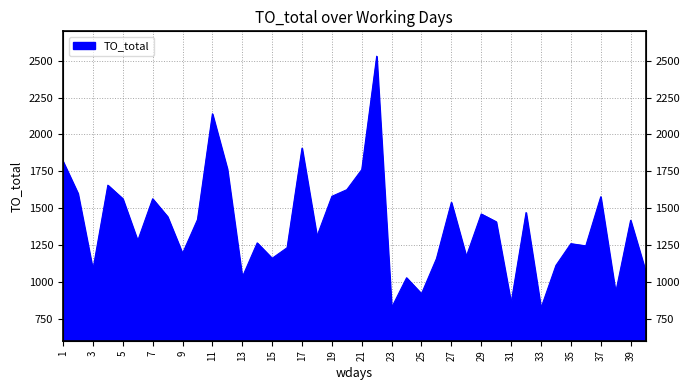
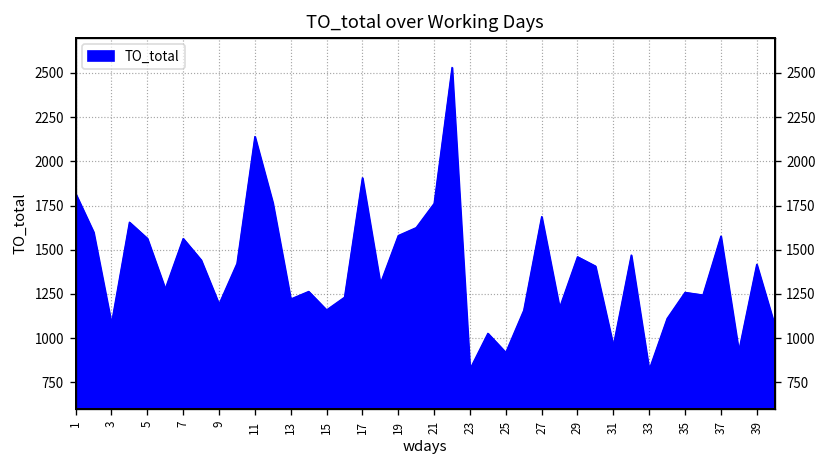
  {
    "1": 1820,
    "3": 1080,
    "5": 1560,
    "7": 1560,
    "9": 1190,
    "11": 2140,
-   "13": 1030,
+   "13": 1220,
    "15": 1160,
    "17": 1910,
    "19": 1580,
    "21": 1760,
    "23": 830,
    "25": 920,
-   "27": 1540,
+   "27": 1690,
    "29": 1460,
-   "31": 860,
+   "31": 960,
    "33": 820,
    "35": 1260,
    "37": 1580,
    "39": 1420
  }
